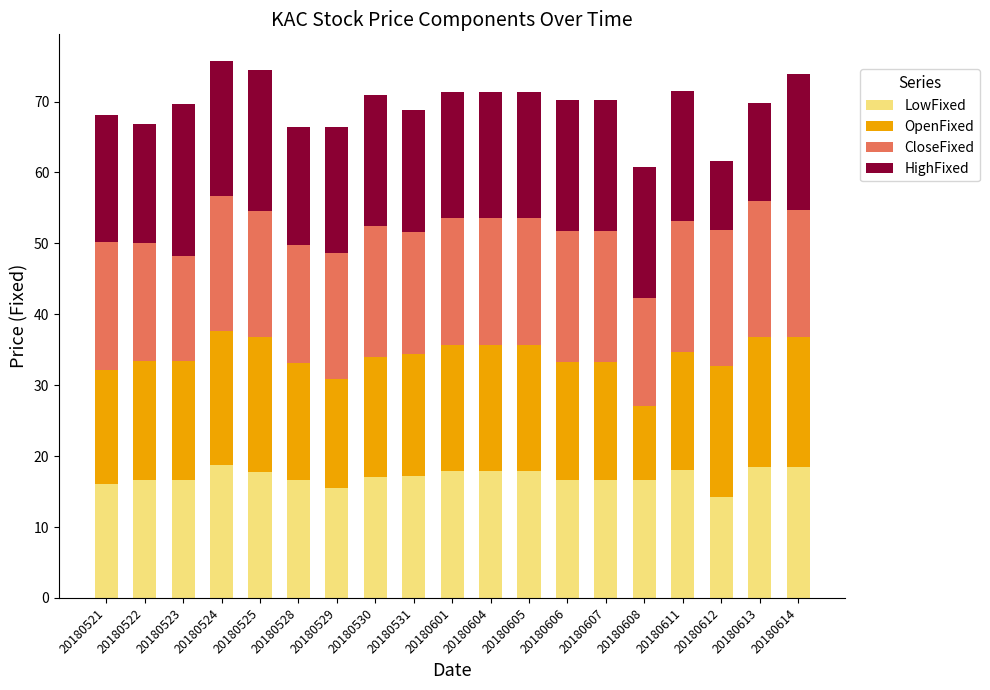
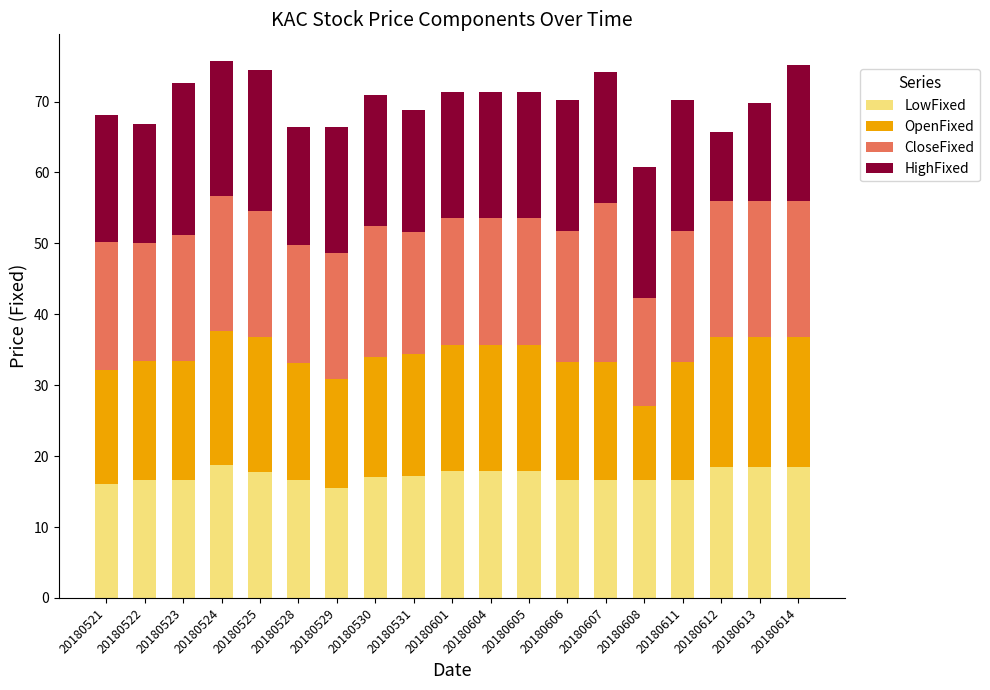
  {
    "LowFixed": {
      "20180521": 16,
      "20180522": 17,
      "20180523": 17,
      "20180524": 19,
      "20180525": 18,
      "20180528": 17,
      "20180529": 15,
      "20180530": 17,
      "20180531": 17,
      "20180601": 18,
      "20180604": 18,
      "20180605": 18,
      "20180606": 17,
      "20180607": 17,
      "20180608": 17,
-     "20180611": 18,
-     "20180612": 14,
+     "20180611": 17,
+     "20180612": 18,
      "20180613": 18,
      "20180614": 18
    },
    "OpenFixed": {
      "20180521": 16,
      "20180522": 17,
      "20180523": 17,
      "20180524": 19,
      "20180525": 19,
      "20180528": 17,
      "20180529": 15,
      "20180530": 17,
      "20180531": 17,
      "20180601": 18,
      "20180604": 18,
      "20180605": 18,
      "20180606": 17,
      "20180607": 17,
      "20180608": 10,
      "20180611": 17,
      "20180612": 18,
      "20180613": 18,
      "20180614": 18
    },
    "CloseFixed": {
      "20180521": 18,
      "20180522": 17,
-     "20180523": 15,
+     "20180523": 18,
      "20180524": 19,
      "20180525": 18,
      "20180528": 17,
      "20180529": 18,
      "20180530": 18,
      "20180531": 17,
      "20180601": 18,
      "20180604": 18,
      "20180605": 18,
      "20180606": 18,
-     "20180607": 18,
+     "20180607": 22,
      "20180608": 15,
      "20180611": 18,
      "20180612": 19,
      "20180613": 19,
-     "20180614": 18
+     "20180614": 19
    },
    "HighFixed": {
      "20180521": 18,
      "20180522": 17,
      "20180523": 21,
      "20180524": 19,
      "20180525": 20,
      "20180528": 17,
      "20180529": 18,
      "20180530": 18,
      "20180531": 17,
      "20180601": 18,
      "20180604": 18,
      "20180605": 18,
      "20180606": 18,
      "20180607": 18,
      "20180608": 18,
      "20180611": 18,
      "20180612": 10,
      "20180613": 14,
      "20180614": 19
    }
  }
